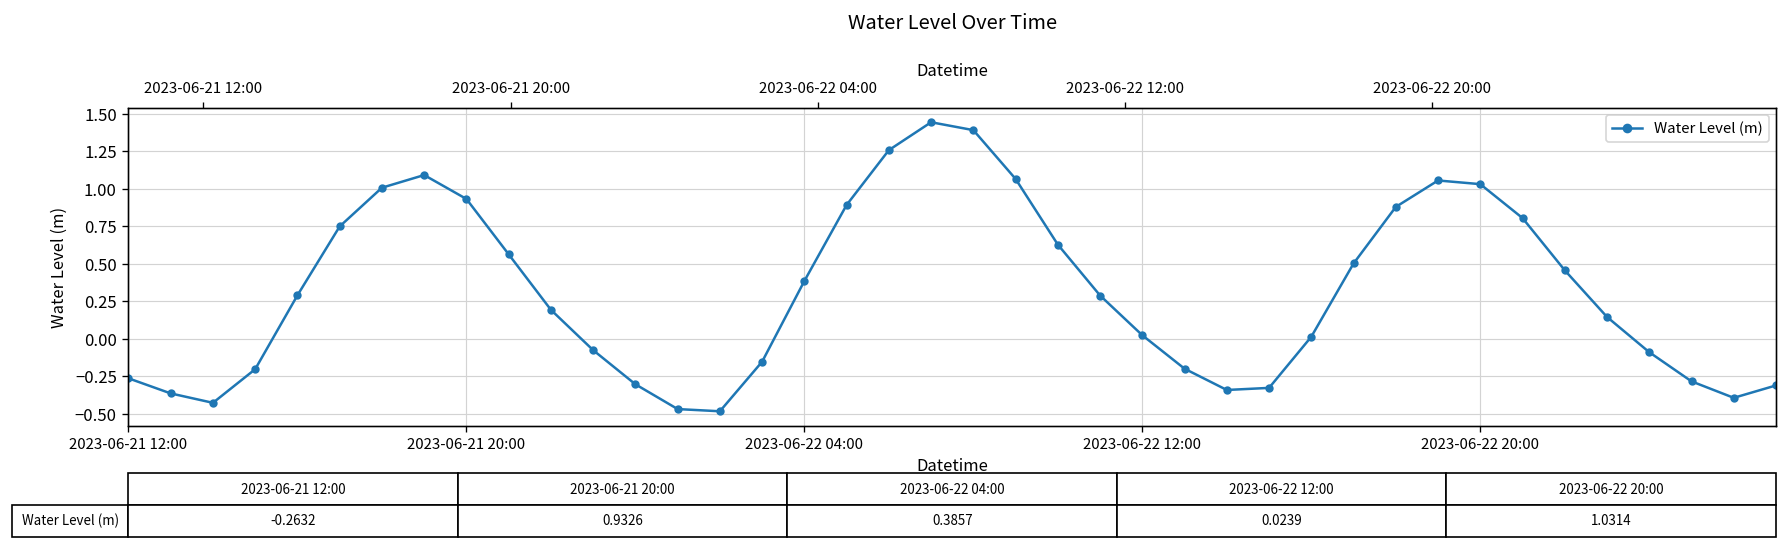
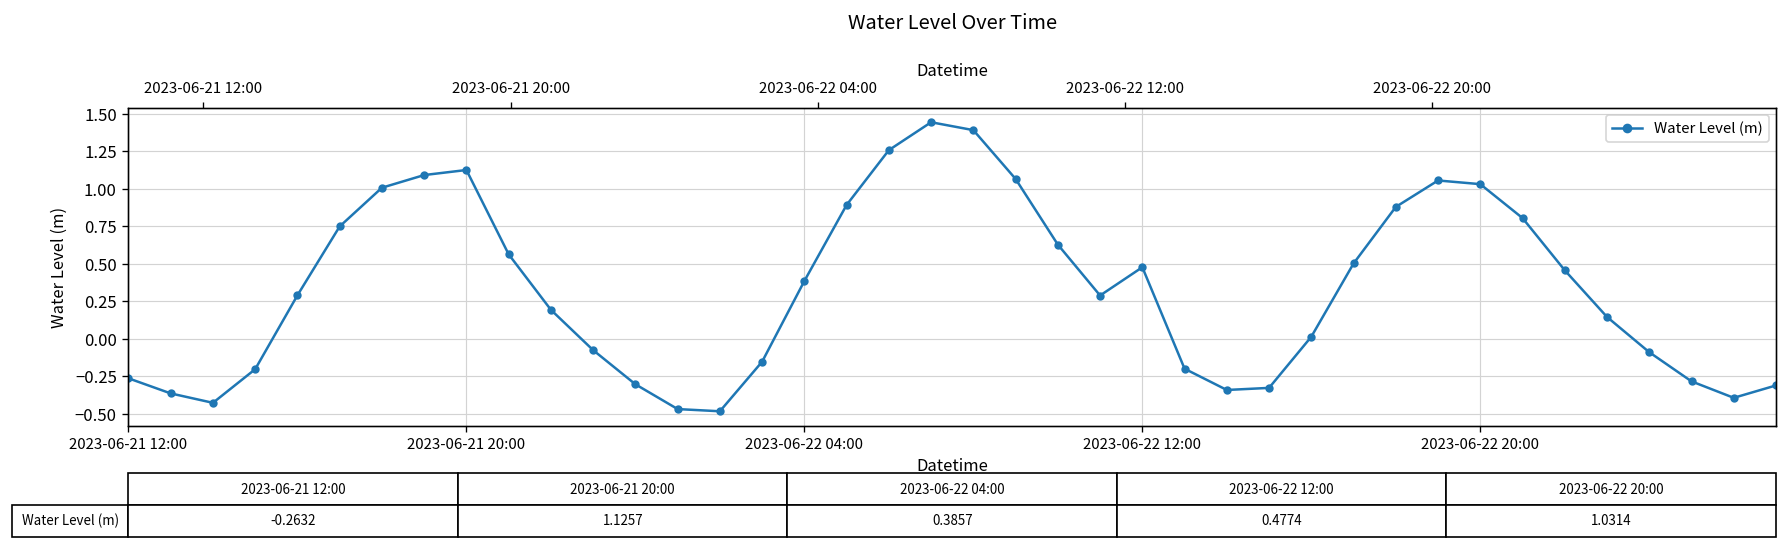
  {
-   "2023-06-21 20:00": 0.9326,
-   "2023-06-22 12:00": 0.0239
+   "2023-06-21 20:00": 1.1257,
+   "2023-06-22 12:00": 0.4774
  }
